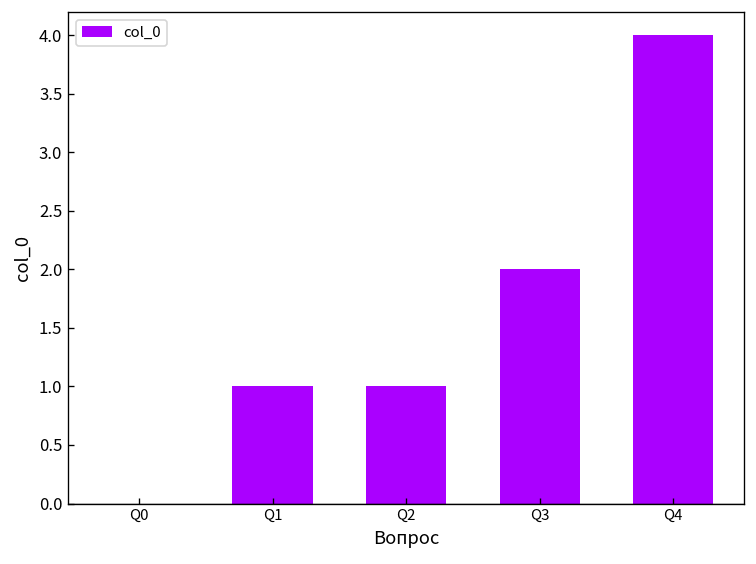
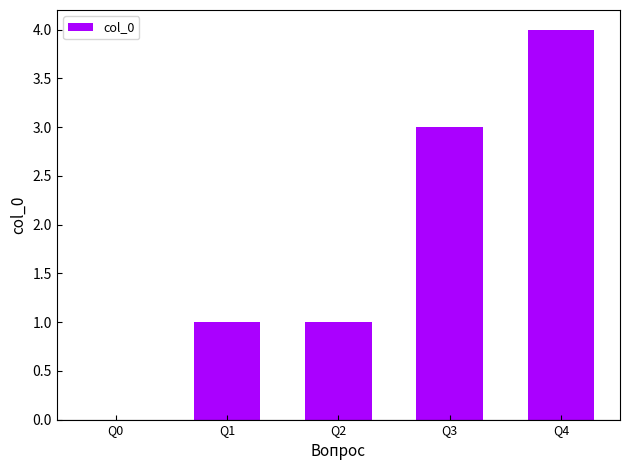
  {
    "Q0": 0,
    "Q1": 1,
    "Q2": 1,
-   "Q3": 2,
+   "Q3": 3,
    "Q4": 4
  }
